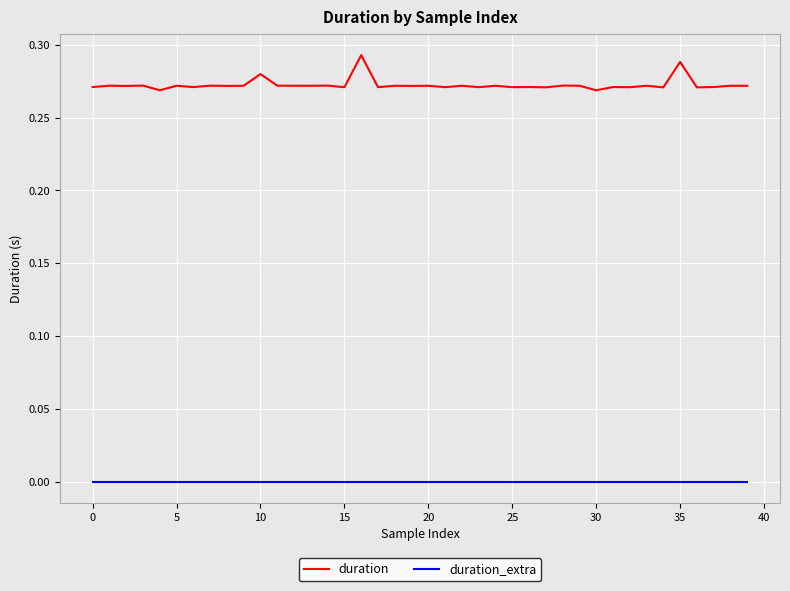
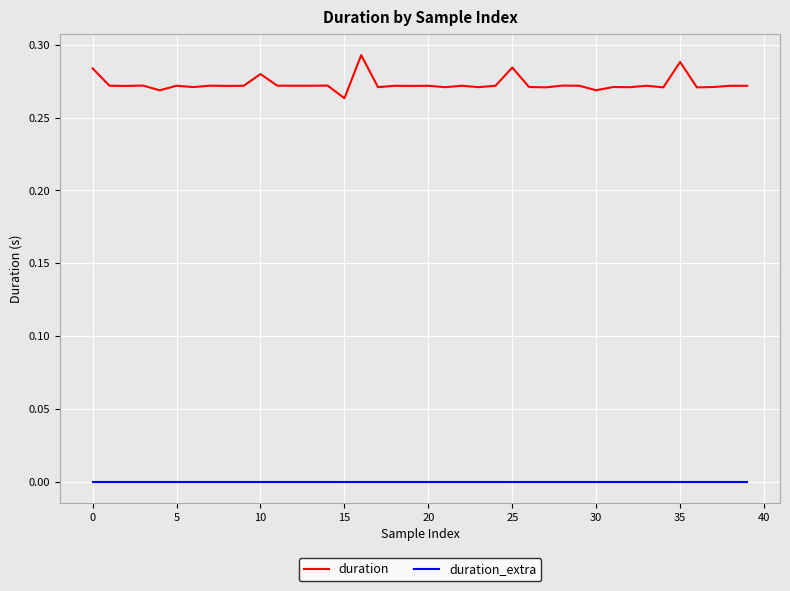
  {
    "duration": {
-     "0": 0.271,
+     "0": 0.284,
      "5": 0.272,
      "10": 0.280,
-     "15": 0.271,
+     "15": 0.263,
      "20": 0.272,
-     "25": 0.271,
+     "25": 0.284,
      "30": 0.269,
      "35": 0.288
    },
    "duration_extra": {
      "0": 0.000,
      "5": 0.000,
      "10": 0.000,
      "15": 0.000,
      "20": 0.000,
      "25": 0.000,
      "30": 0.000,
      "35": 0.000
    }
  }
